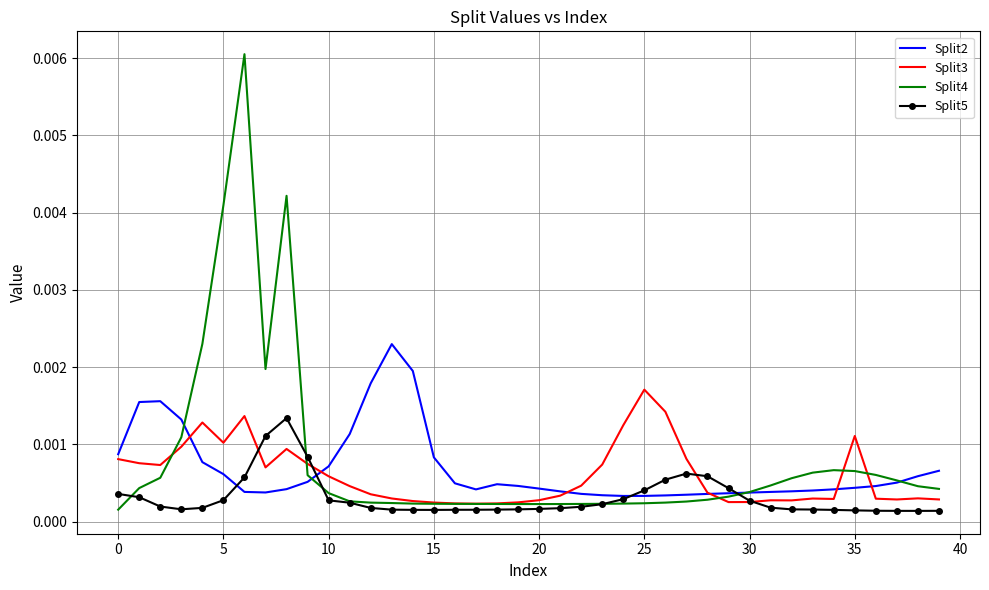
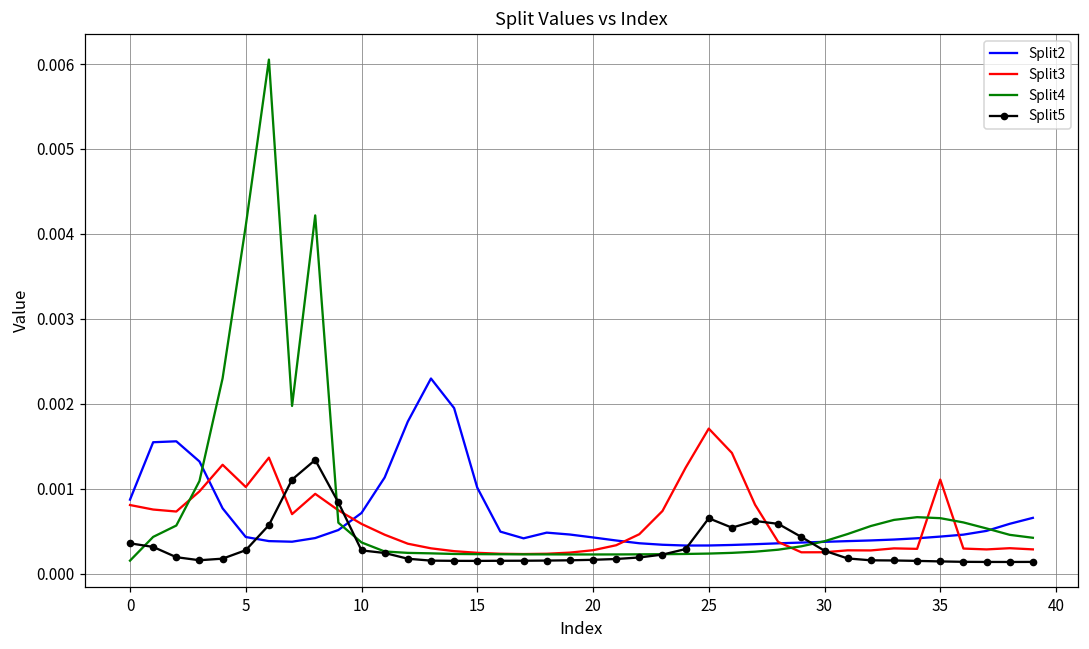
  {
    "Split2": {
      "0": 0.0009,
-     "5": 0.0006,
+     "5": 0.0004,
      "10": 0.0007,
-     "15": 0.0008,
+     "15": 0.0010,
      "20": 0.0004,
      "25": 0.0003,
      "35": 0.0004
    },
    "Split3": {
      "0": 0.0008,
      "5": 0.0010,
      "10": 0.0006,
      "20": 0.0003,
      "25": 0.0017,
      "35": 0.0011
    },
    "Split4": {
      "0": 0.0002,
      "5": 0.0041,
      "10": 0.0004,
      "20": 0.0002,
      "25": 0.0002,
      "35": 0.0007
    },
    "Split5": {
      "0": 0.0004,
      "5": 0.0003,
      "10": 0.0003,
      "15": 0.0002,
      "20": 0.0002,
-     "25": 0.0004,
+     "25": 0.0007,
      "35": 0.0001
    }
  }
